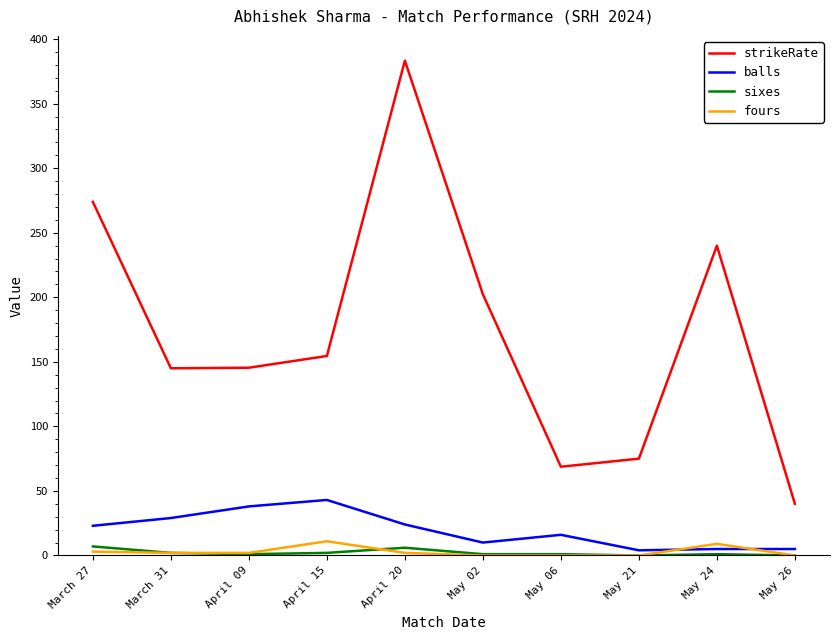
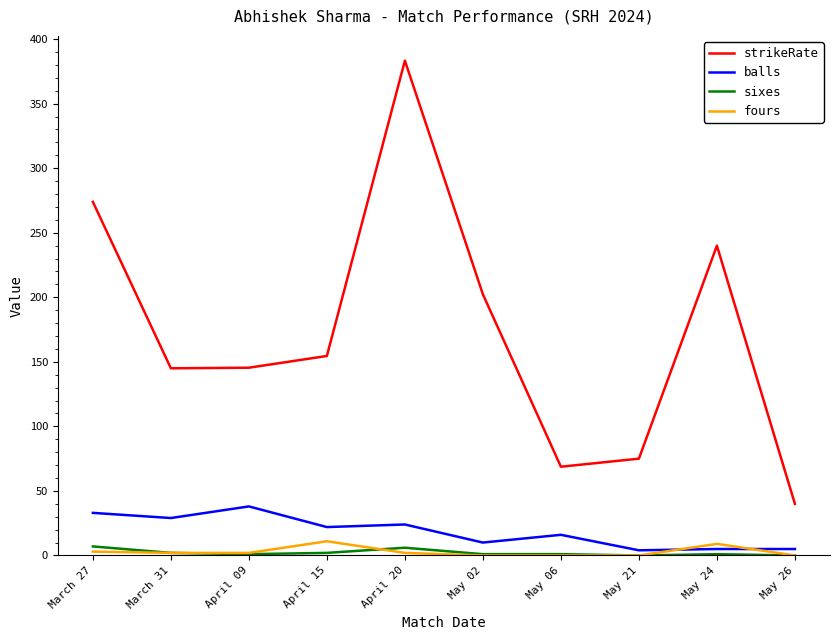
  {
    "strikeRate": {
      "March 27": 274,
      "March 31": 145,
      "April 09": 145,
      "April 15": 155,
      "April 20": 383,
      "May 02": 202,
      "May 06": 69,
      "May 21": 75,
      "May 24": 240,
      "May 26": 40
    },
    "balls": {
-     "March 27": 23,
+     "March 27": 33,
      "March 31": 29,
      "April 09": 38,
-     "April 15": 43,
+     "April 15": 22,
      "April 20": 24,
      "May 02": 10,
      "May 06": 16,
      "May 21": 4,
      "May 24": 5,
      "May 26": 5
    },
    "sixes": {
      "March 27": 7,
      "April 15": 2,
      "April 20": 6,
      "May 24": 1
    },
    "fours": {
      "March 27": 3,
      "April 15": 11,
      "April 20": 2,
      "May 24": 9
    }
  }
